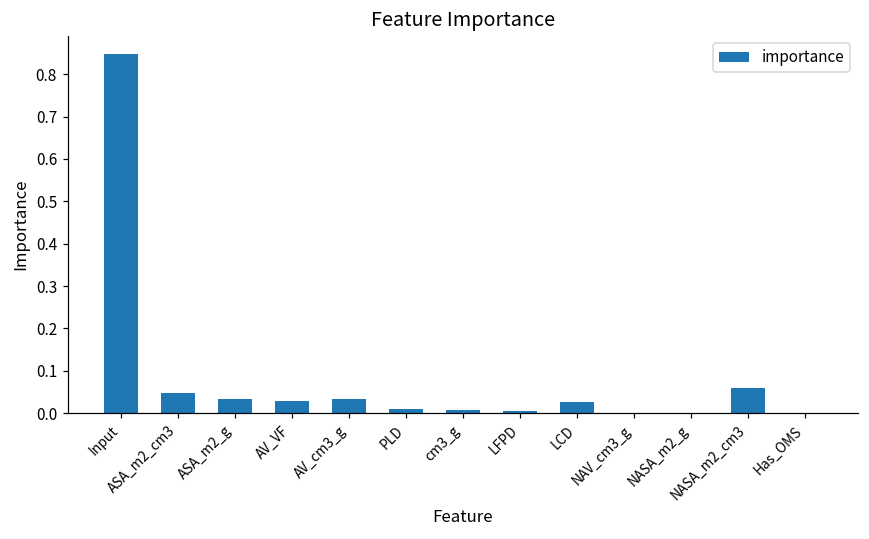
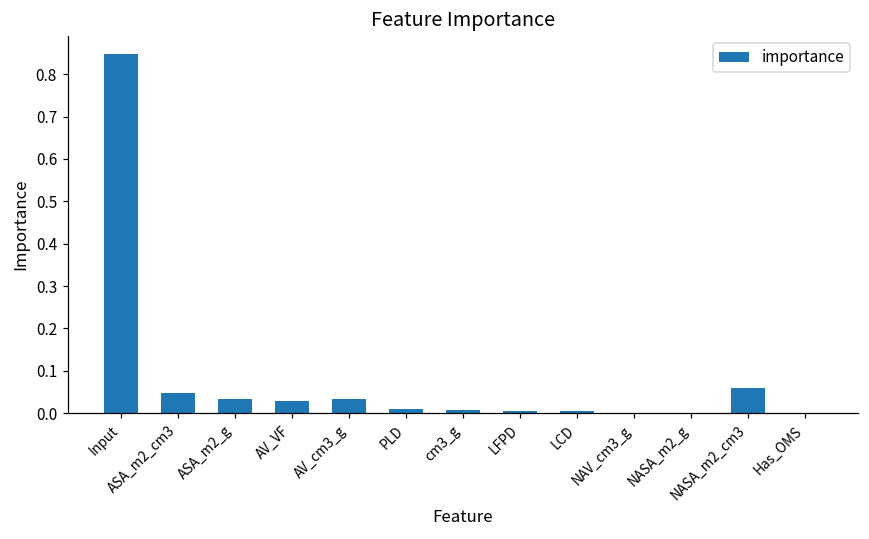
  {
    "Input": 0.85,
    "ASA_m2_cm3": 0.05,
    "ASA_m2_g": 0.03,
    "AV_VF": 0.03,
    "AV_cm3_g": 0.03,
    "PLD": 0.01,
    "cm3_g": 0.01,
-   "LCD": 0.03,
+   "LCD": 0.00,
    "NASA_m2_cm3": 0.06
  }
